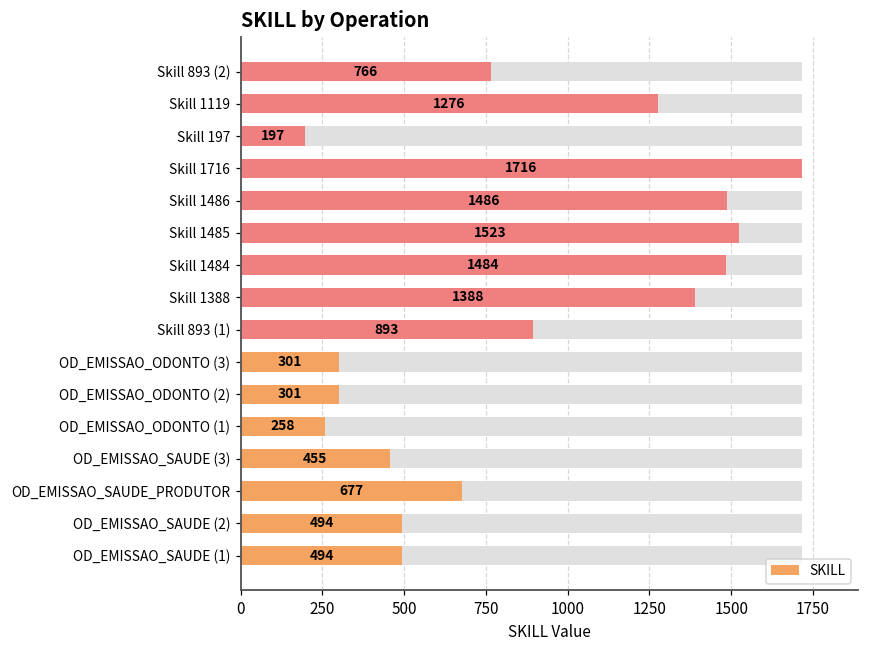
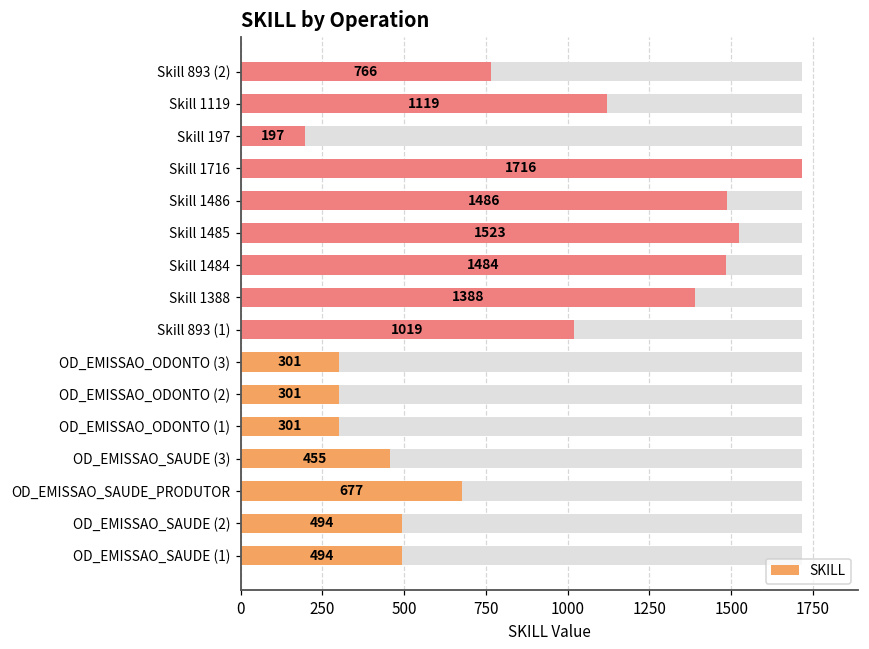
  {
    "SKILL": {
-     "Skill 1119": 1276,
+     "Skill 1119": 1119,
      "Skill 1716": 1716,
-     "Skill 893 (1)": 893,
-     "OD_EMISSAO_ODONTO (1)": 258
+     "Skill 893 (1)": 1019,
+     "OD_EMISSAO_ODONTO (1)": 301
    }
  }
